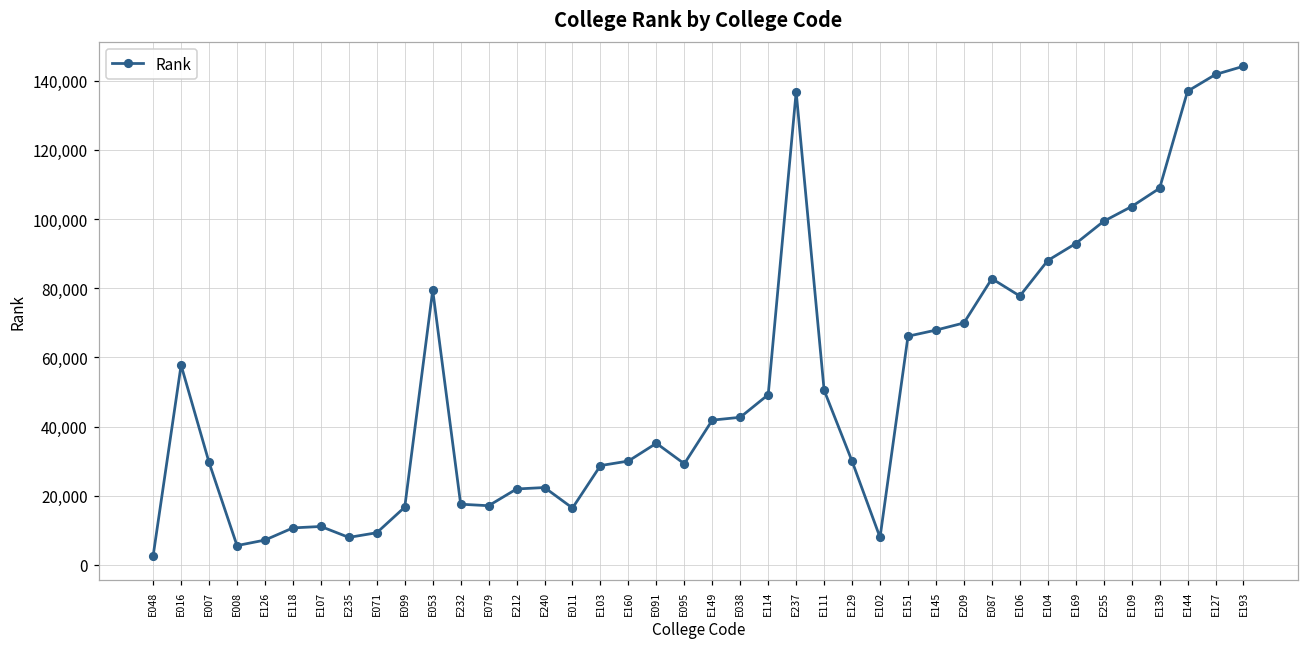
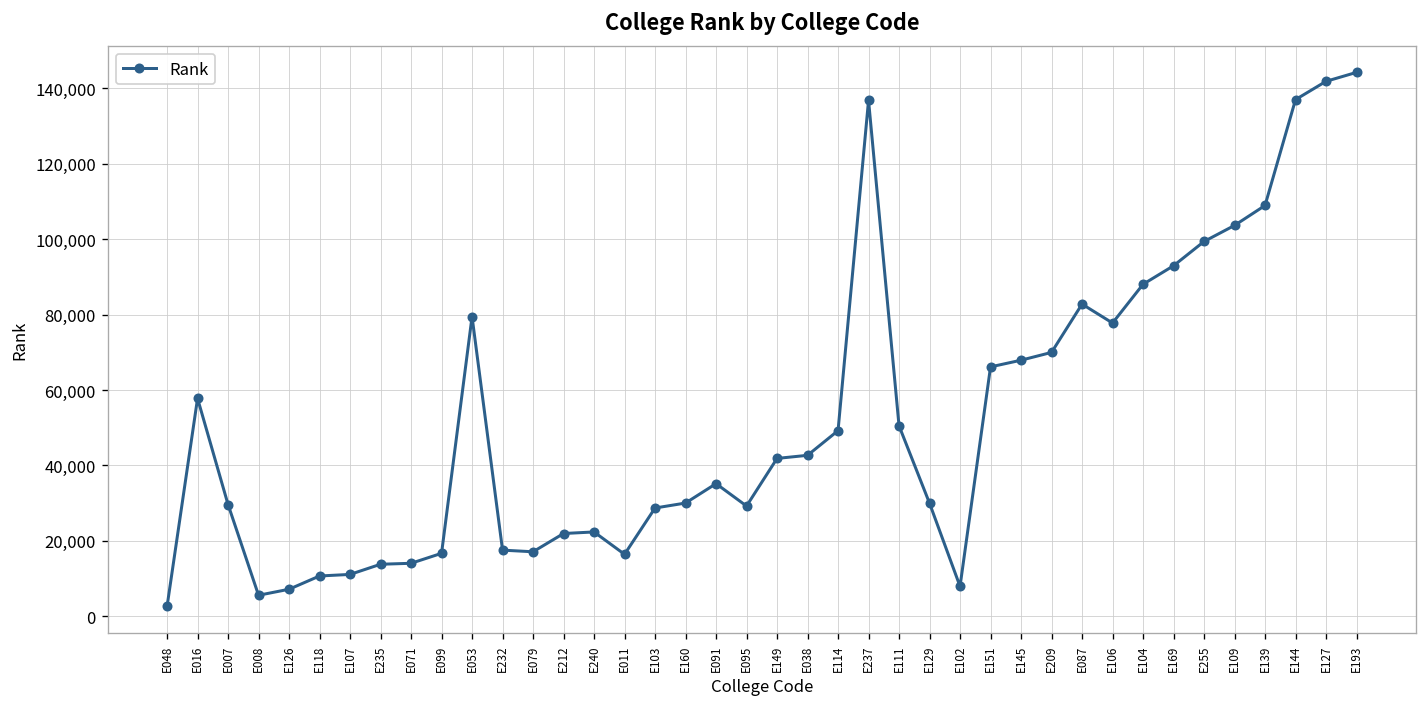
  {
    "E048": "3,000",
    "E016": "58,000",
    "E007": "30,000",
    "E008": "6,000",
    "E126": "7,000",
    "E118": "11,000",
    "E107": "11,000",
-   "E235": "8,000",
-   "E071": "9,000",
+   "E235": "14,000",
+   "E071": "14,000",
    "E099": "17,000",
    "E053": "79,000",
    "E232": "18,000",
    "E079": "17,000",
    "E212": "22,000",
    "E240": "22,000",
    "E011": "16,000",
    "E103": "29,000",
    "E160": "30,000",
    "E091": "35,000",
    "E095": "29,000",
    "E149": "42,000",
    "E038": "43,000",
    "E114": "49,000",
    "E237": "137,000",
    "E111": "51,000",
    "E129": "30,000",
    "E102": "8,000",
    "E151": "66,000",
    "E145": "68,000",
    "E209": "70,000",
    "E087": "83,000",
    "E106": "78,000",
    "E104": "88,000",
    "E169": "93,000",
    "E255": "99,000",
    "E109": "104,000",
    "E139": "109,000",
    "E144": "137,000",
    "E127": "142,000",
    "E193": "144,000"
  }
